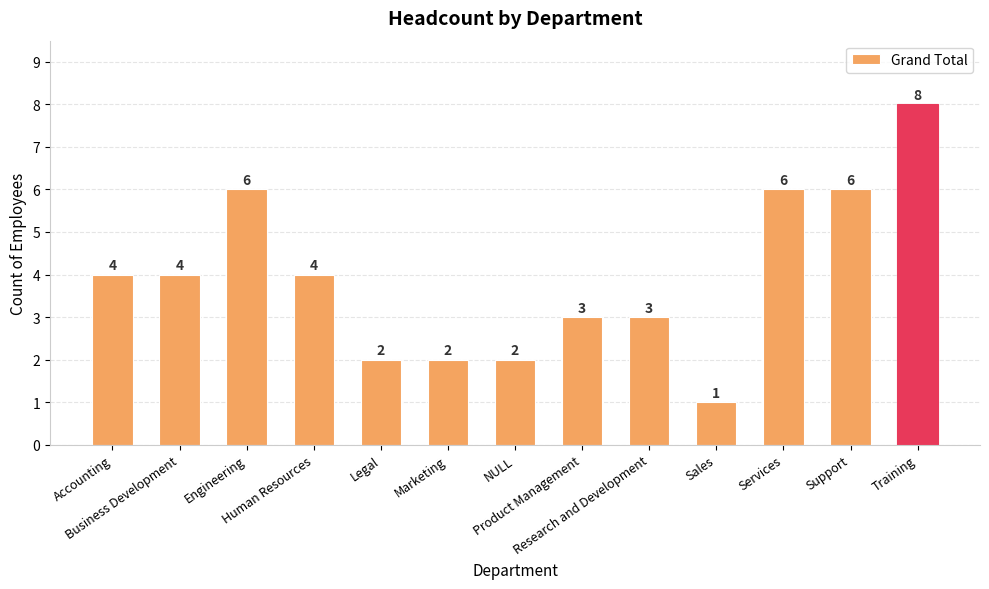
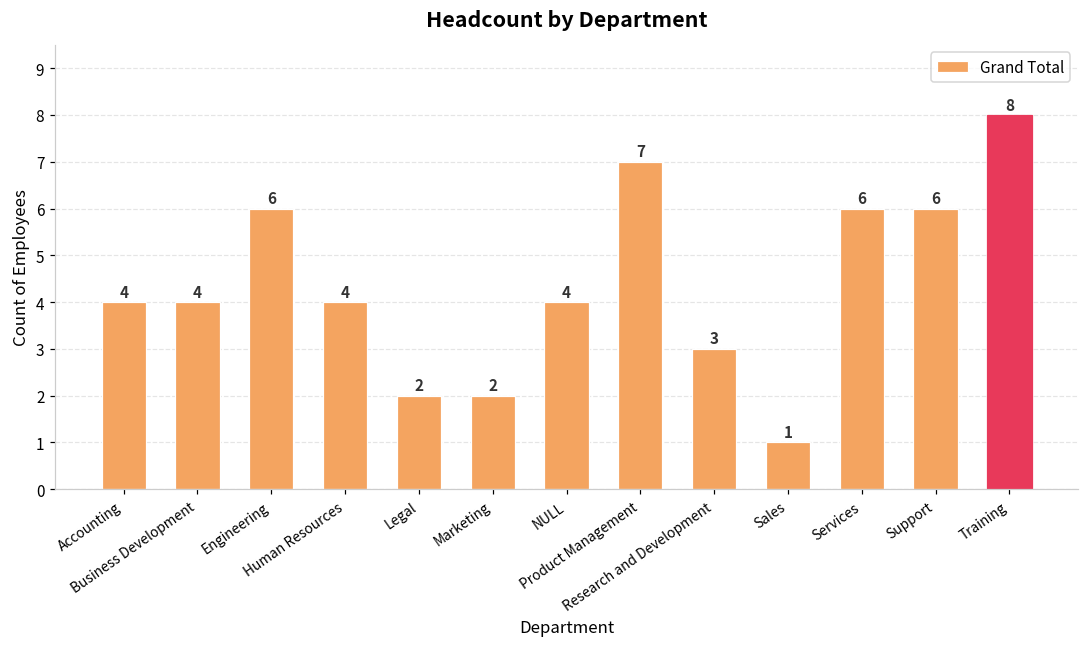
  {
    "Accounting": 4,
    "Business Development": 4,
    "Engineering": 6,
    "Human Resources": 4,
    "Legal": 2,
    "Marketing": 2,
-   "NULL": 2,
-   "Product Management": 3,
+   "NULL": 4,
+   "Product Management": 7,
    "Research and Development": 3,
    "Sales": 1,
    "Services": 6,
    "Support": 6,
    "Training": 8
  }
